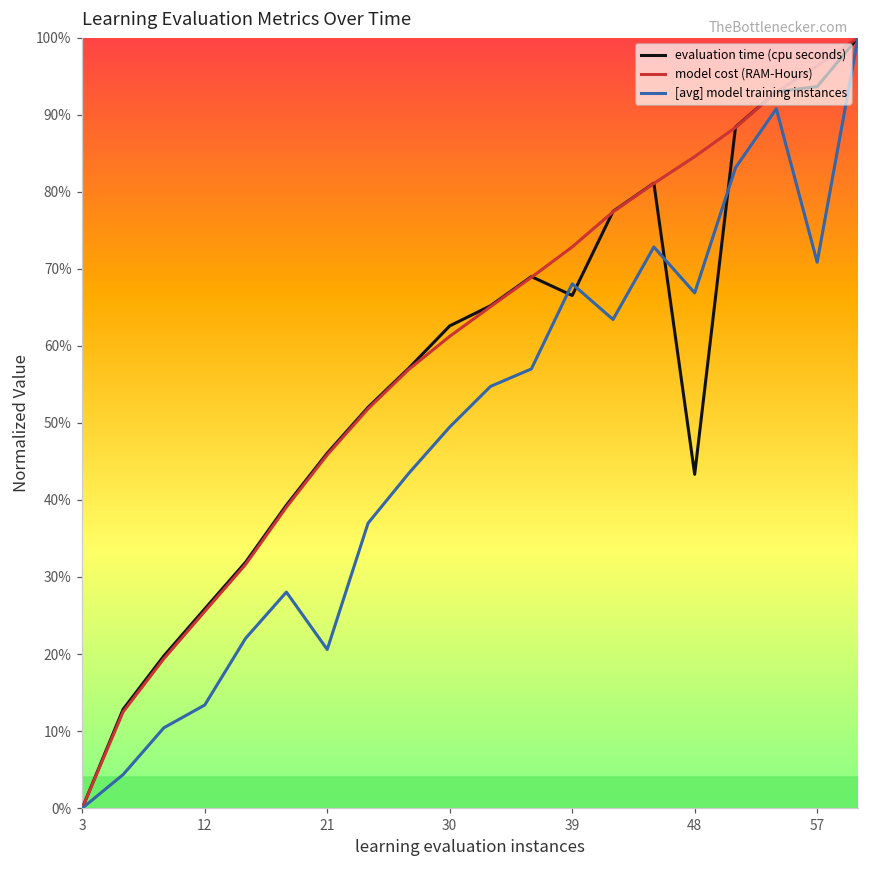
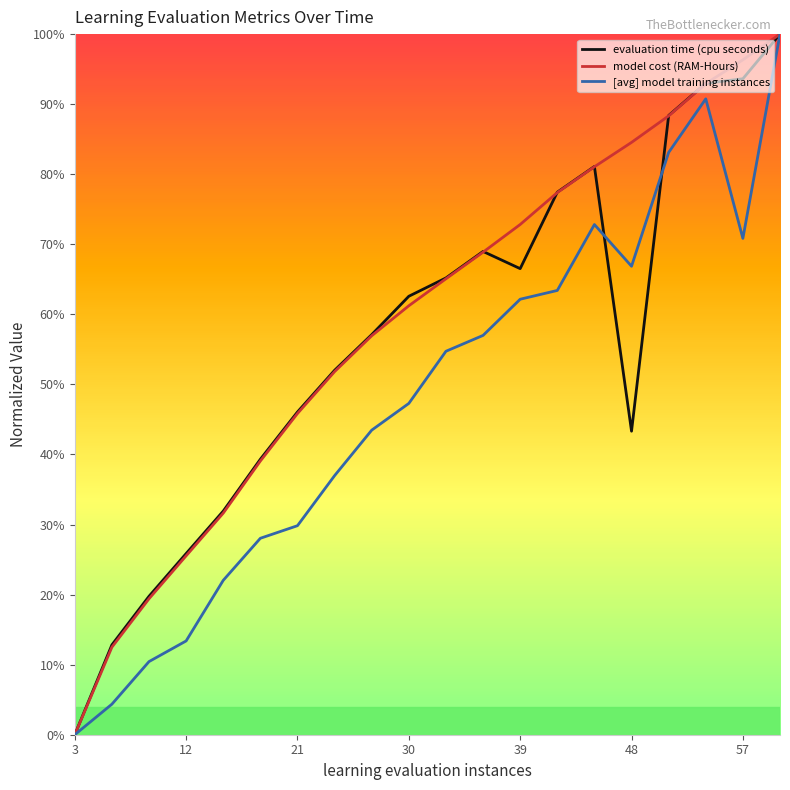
  {
    "evaluation time (cpu seconds)": {
      "30": "63%",
      "39": "67%",
      "48": "43%"
    },
    "model cost (RAM-Hours)": {
      "30": "61%",
      "39": "73%",
      "48": "85%"
    },
    "[avg] model training instances": {
      "12": "13%",
-     "21": "21%",
-     "30": "49%",
-     "39": "68%",
+     "21": "30%",
+     "30": "47%",
+     "39": "62%",
      "48": "67%",
      "57": "71%"
    }
  }
